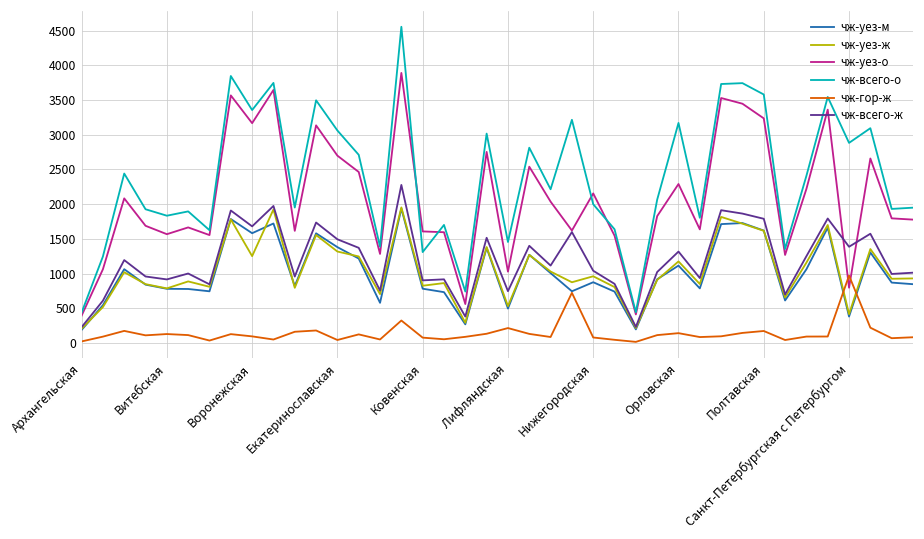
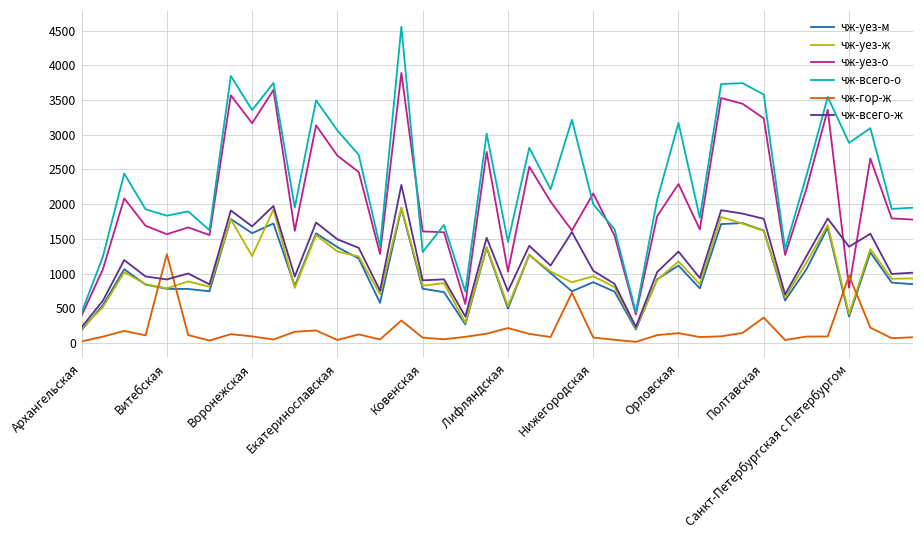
  {
    "чж-уез-м": {
      "Воронежская": 1600,
      "Екатеринославская": 1400,
      "Ковенская": 800,
      "Нижегородская": 900,
      "Орловская": 1100
    },
    "чж-уез-ж": {
      "Воронежская": 1300,
      "Екатеринославская": 1300,
      "Ковенская": 800,
      "Нижегородская": 1000,
      "Орловская": 1200
    },
    "чж-уез-о": {
      "Архангельская": 400,
      "Витебская": 1600,
      "Воронежская": 3200,
      "Екатеринославская": 2700,
      "Ковенская": 1600,
      "Лифляндская": 1000,
      "Нижегородская": 2200,
      "Орловская": 2300,
      "Полтавская": 3200,
      "Санкт-Петербургская с Петербургом": 800
    },
    "чж-всего-о": {
      "Архангельская": 400,
      "Витебская": 1800,
      "Воронежская": 3400,
      "Екатеринославская": 3100,
      "Ковенская": 1300,
      "Лифляндская": 1500,
      "Нижегородская": 2000,
      "Орловская": 3200,
      "Полтавская": 3600,
      "Санкт-Петербургская с Петербургом": 2900
    },
    "чж-гор-ж": {
      "Архангельская": 0,
-     "Витебская": 100,
+     "Витебская": 1300,
      "Воронежская": 100,
      "Екатеринославская": 0,
      "Ковенская": 100,
      "Лифляндская": 200,
      "Нижегородская": 100,
      "Орловская": 100,
-     "Полтавская": 200,
+     "Полтавская": 400,
      "Санкт-Петербургская с Петербургом": 1000
    },
    "чж-всего-ж": {
      "Витебская": 900,
      "Воронежская": 1700,
      "Екатеринославская": 1500,
      "Ковенская": 900,
      "Лифляндская": 700,
      "Нижегородская": 1000,
      "Орловская": 1300,
      "Полтавская": 1800,
      "Санкт-Петербургская с Петербургом": 1400
    }
  }
